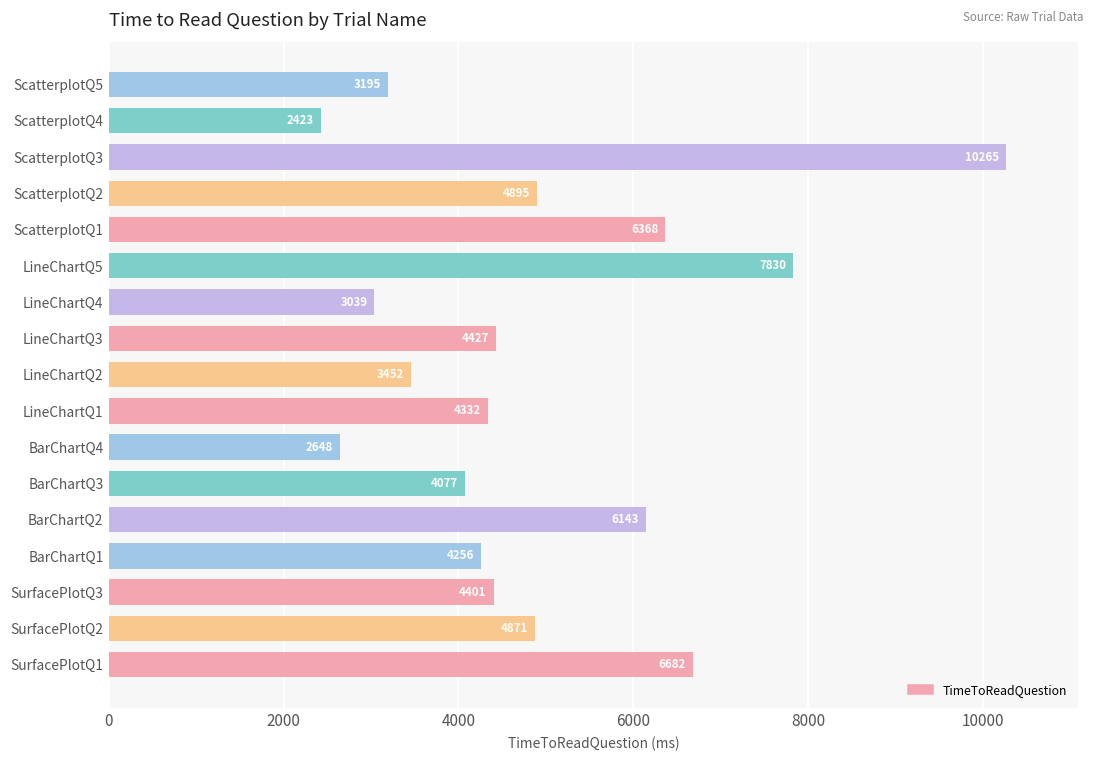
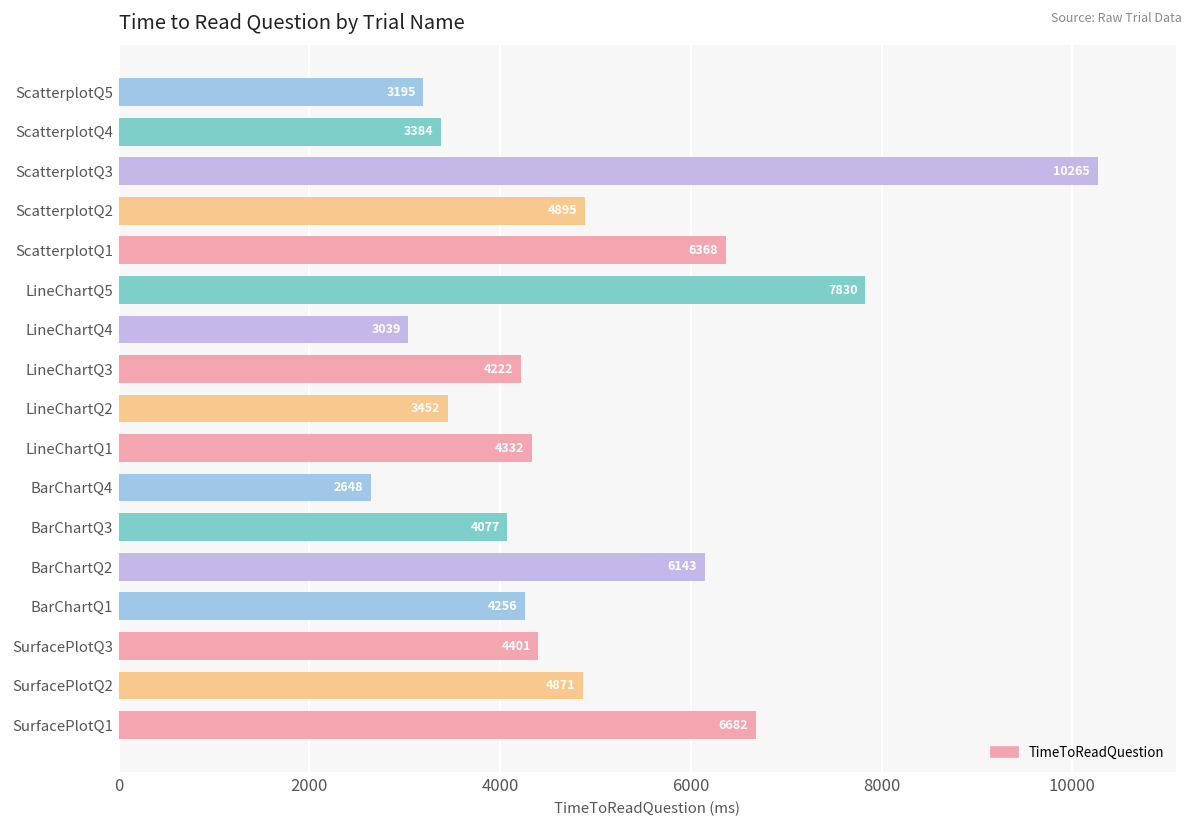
  {
    "ScatterplotQ5": 3195,
-   "ScatterplotQ4": 2423,
+   "ScatterplotQ4": 3384,
    "ScatterplotQ3": 10265,
    "ScatterplotQ2": 4895,
    "ScatterplotQ1": 6368,
    "LineChartQ5": 7830,
    "LineChartQ4": 3039,
-   "LineChartQ3": 4427,
+   "LineChartQ3": 4222,
    "LineChartQ2": 3452,
    "LineChartQ1": 4332,
    "BarChartQ4": 2648,
    "BarChartQ3": 4077,
    "BarChartQ2": 6143,
    "BarChartQ1": 4256,
    "SurfacePlotQ3": 4401,
    "SurfacePlotQ2": 4871,
    "SurfacePlotQ1": 6682
  }
